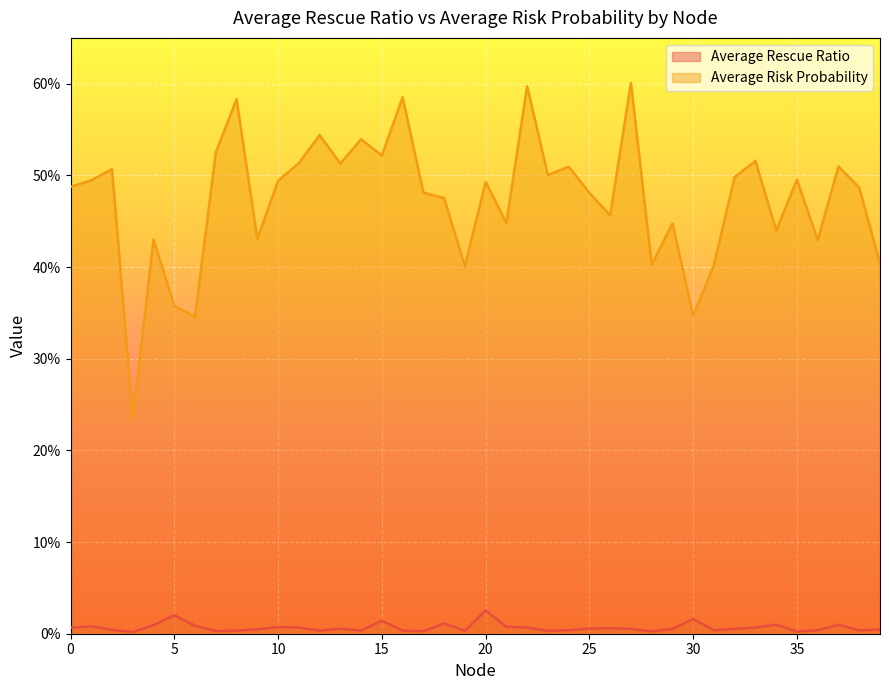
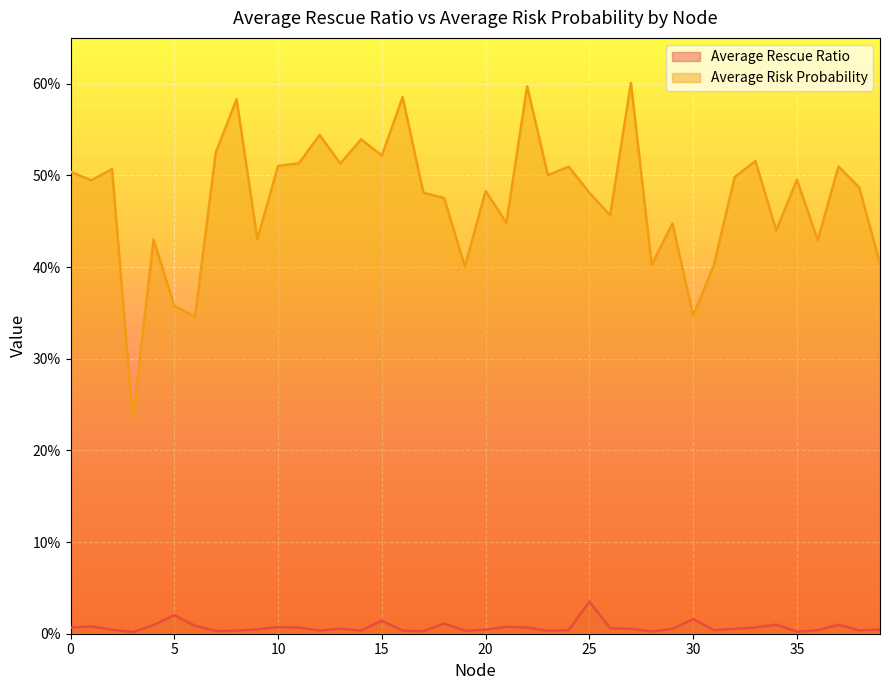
  {
    "Average Rescue Ratio": {
      "0": "1%",
      "5": "2%",
      "10": "1%",
      "15": "1%",
-     "20": "3%",
-     "25": "1%",
+     "20": "0%",
+     "25": "3%",
      "30": "2%",
      "35": "0%"
    },
    "Average Risk Probability": {
-     "0": "49%",
+     "0": "50%",
      "5": "36%",
-     "10": "49%",
+     "10": "51%",
      "15": "52%",
-     "20": "49%",
+     "20": "48%",
      "25": "48%",
      "30": "35%",
      "35": "50%"
    }
  }
